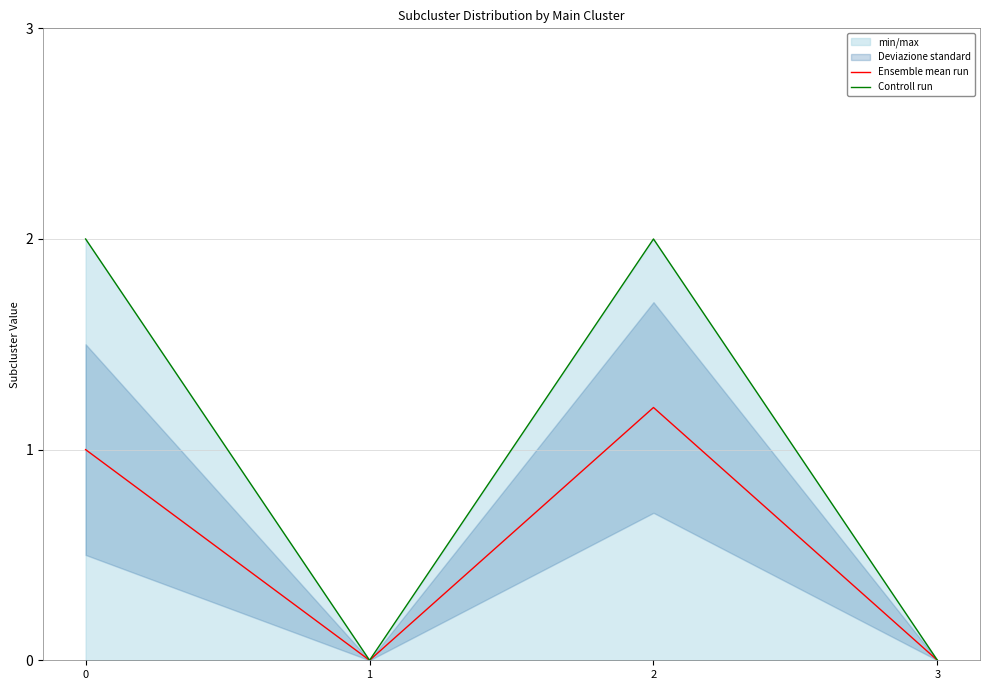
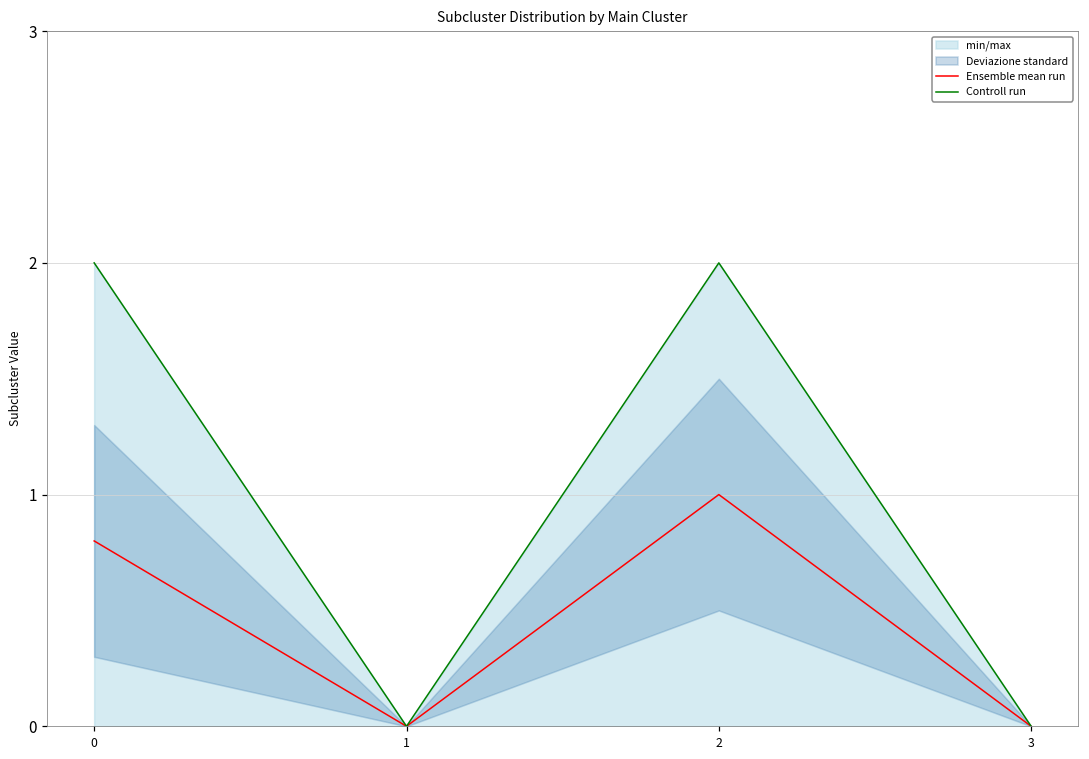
  {
    "Ensemble mean run": {
-     "0": 1.0,
-     "2": 1.2
+     "0": 0.8,
+     "2": 1.0
    }
  }
